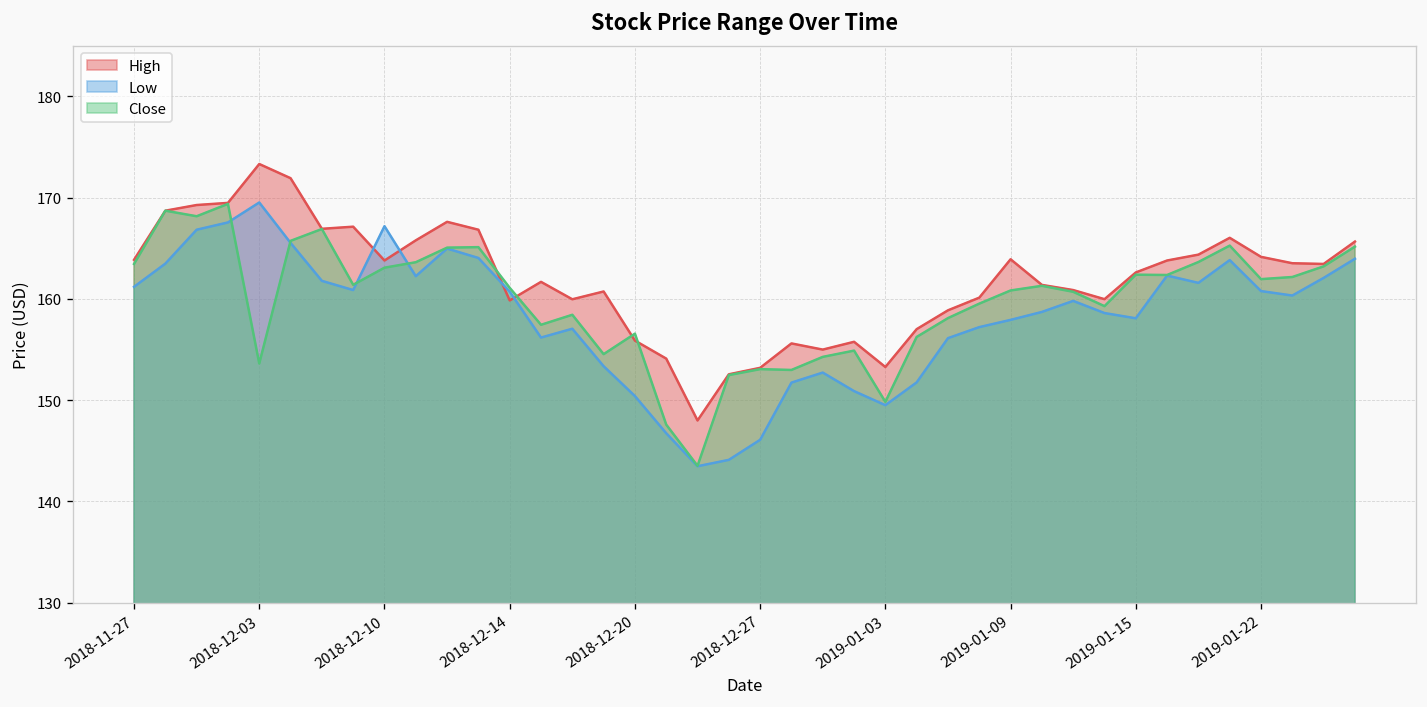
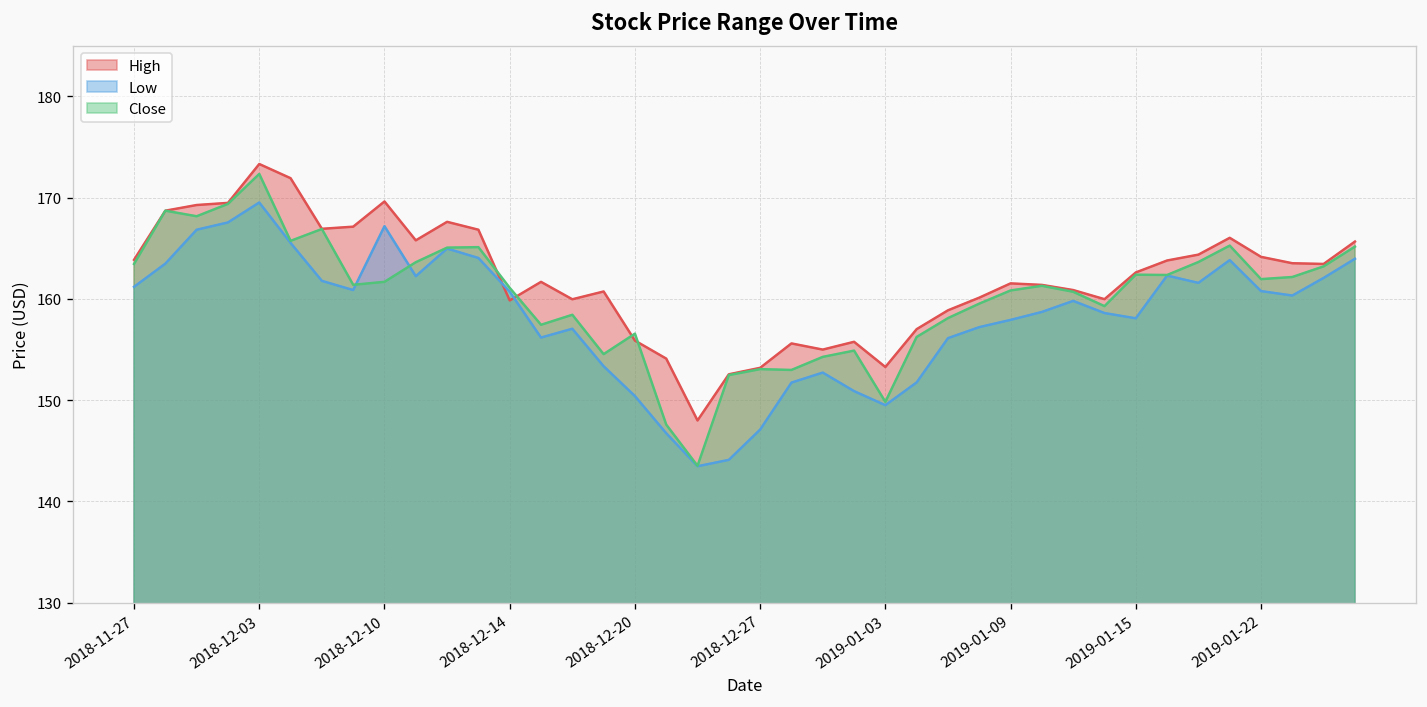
  {
    "High": {
      "2018-11-27": 164,
      "2018-12-03": 173,
-     "2018-12-10": 164,
+     "2018-12-10": 170,
      "2018-12-14": 160,
      "2018-12-20": 156,
      "2019-01-03": 153,
-     "2019-01-09": 164,
+     "2019-01-09": 162,
      "2019-01-22": 164
    },
    "Low": {
      "2018-11-27": 161,
      "2018-12-03": 170,
      "2018-12-10": 167,
      "2018-12-14": 161,
      "2018-12-20": 150,
-     "2018-12-27": 146,
+     "2018-12-27": 147,
      "2019-01-03": 149,
      "2019-01-09": 158,
      "2019-01-15": 158,
      "2019-01-22": 161
    },
    "Close": {
      "2018-11-27": 163,
-     "2018-12-03": 154,
-     "2018-12-10": 163,
+     "2018-12-03": 172,
+     "2018-12-10": 162,
      "2018-12-14": 161,
      "2018-12-20": 157,
      "2019-01-03": 150,
      "2019-01-09": 161,
      "2019-01-22": 162
    }
  }
